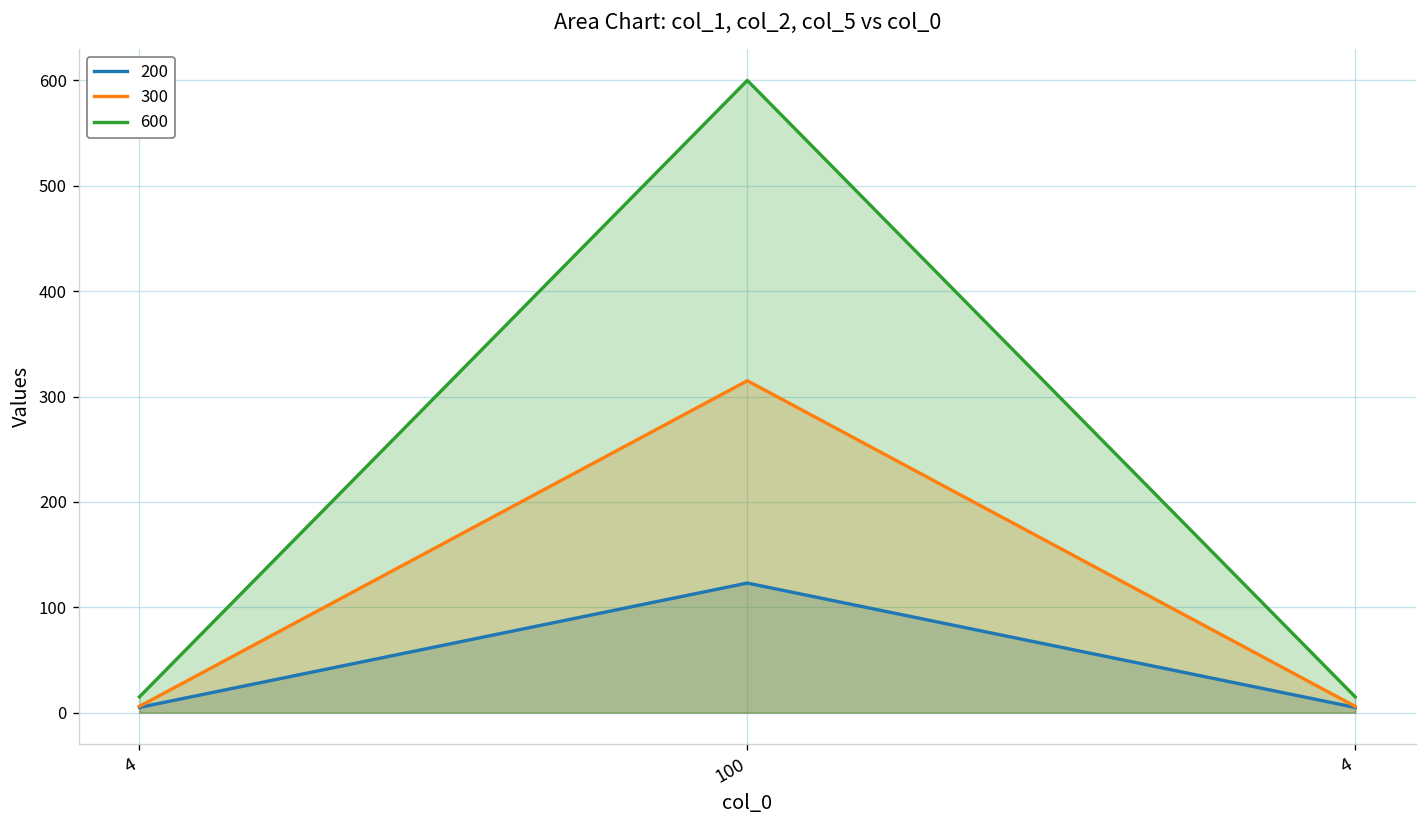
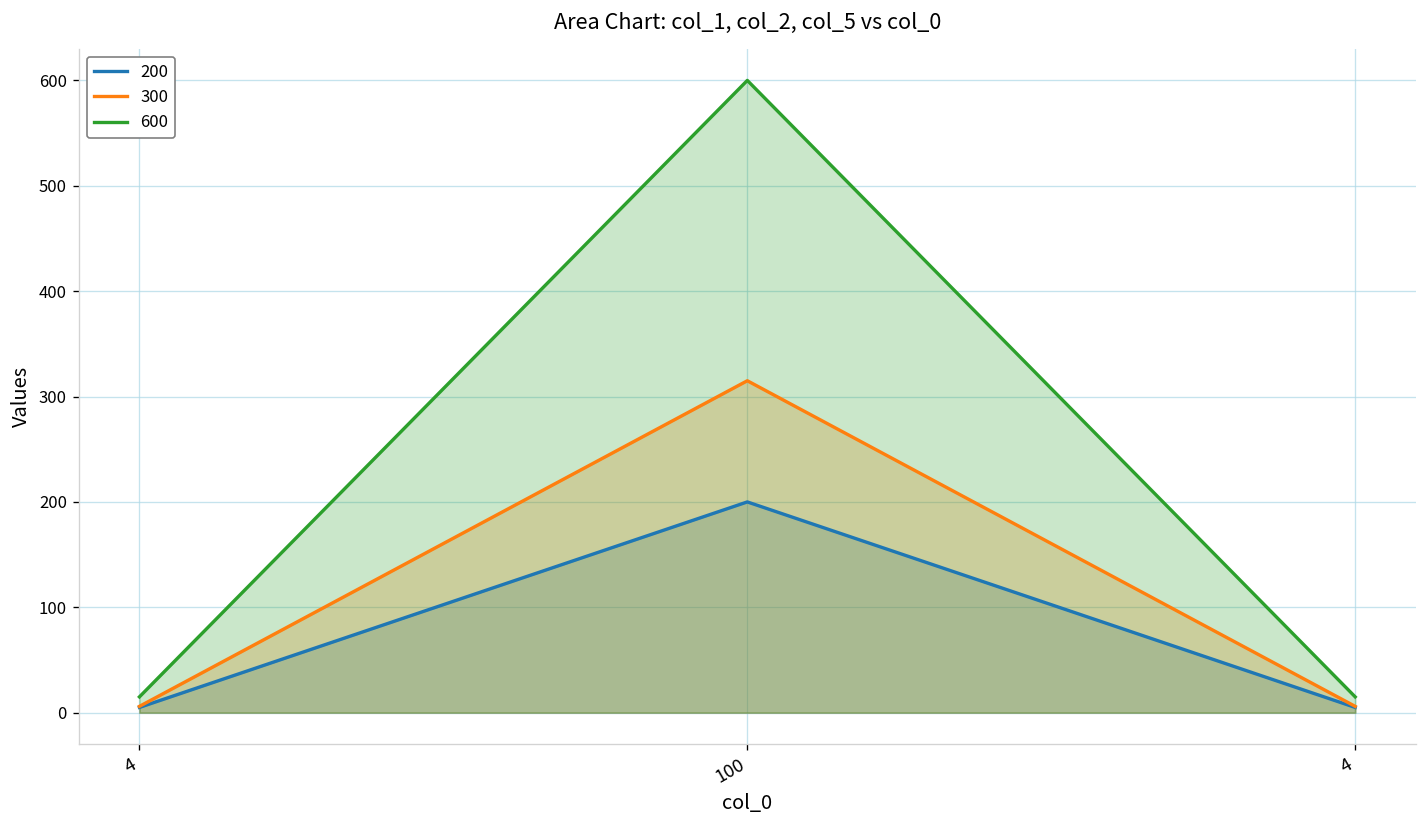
  {
    "200": {
-     "100": 120
+     "100": 200
    },
    "300": {
      "100": 320
    },
    "600": {
      "100": 600
    }
  }
